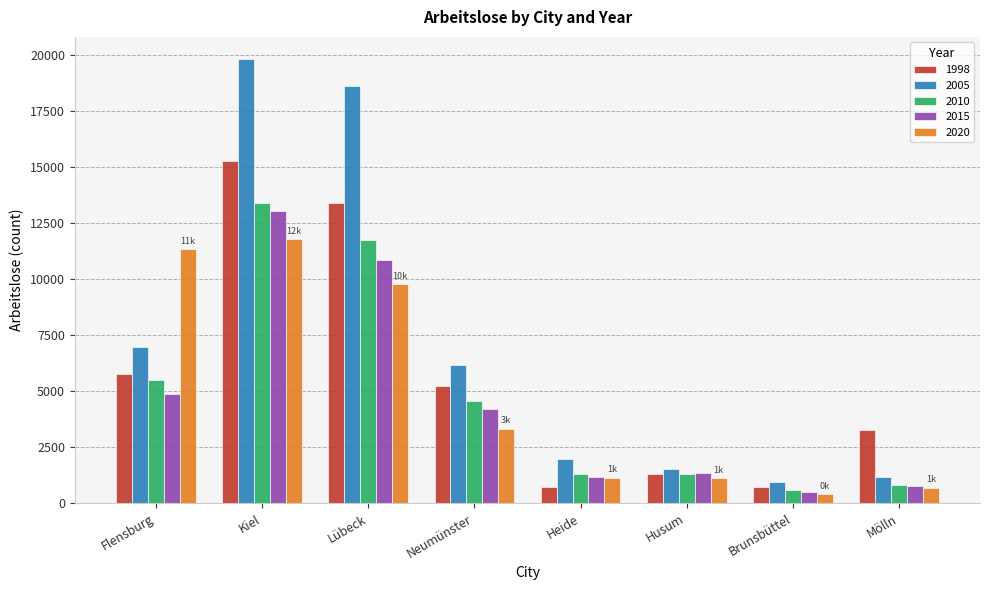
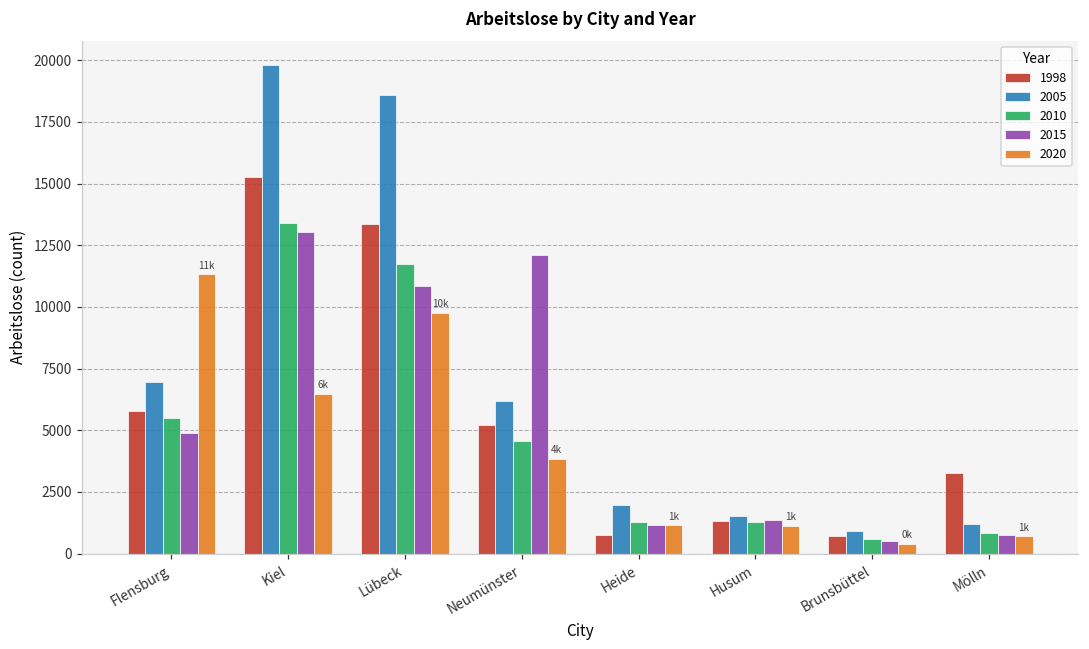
  {
    "1998": {
      "Flensburg": "5800",
      "Kiel": "15300",
      "Lübeck": "13400",
      "Neumünster": "5200",
      "Heide": "700",
      "Husum": "1300",
      "Brunsbüttel": "700",
      "Mölln": "3300"
    },
    "2005": {
      "Flensburg": "7000",
      "Kiel": "19800",
      "Lübeck": "18600",
      "Neumünster": "6200",
      "Heide": "2000",
      "Husum": "1500",
      "Brunsbüttel": "900",
      "Mölln": "1200"
    },
    "2010": {
      "Flensburg": "5500",
      "Kiel": "13400",
      "Lübeck": "11700",
      "Neumünster": "4600",
      "Brunsbüttel": "600"
    },
    "2015": {
      "Flensburg": "4900",
      "Kiel": "13000",
      "Lübeck": "10900",
-     "Neumünster": "4200",
+     "Neumünster": "12100",
      "Brunsbüttel": "500"
    },
    "2020": {
      "Flensburg": "11k",
-     "Kiel": "12k",
+     "Kiel": "6k",
      "Lübeck": "10k",
-     "Neumünster": "3k",
+     "Neumünster": "4k",
      "Heide": "1k",
      "Husum": "1k",
      "Mölln": "1k"
    }
  }
